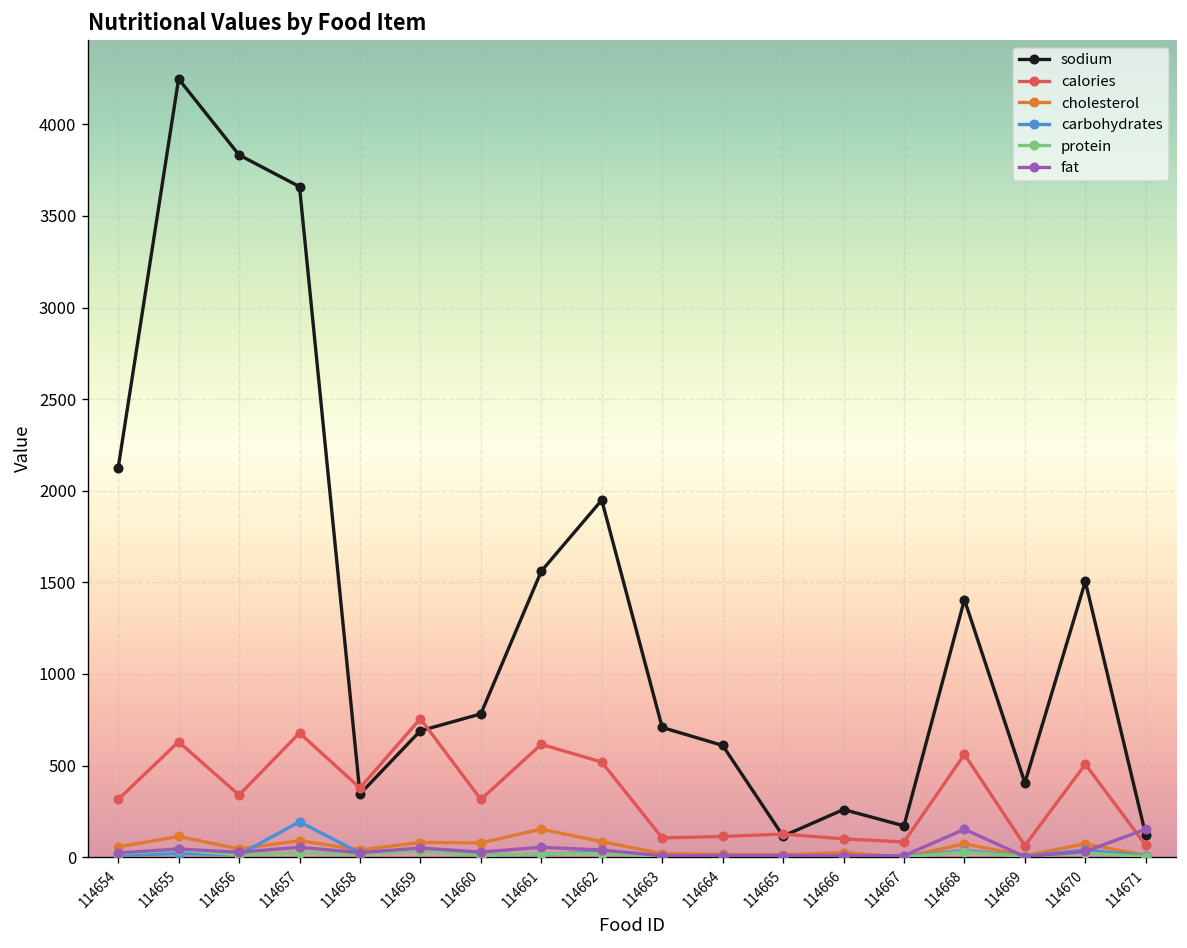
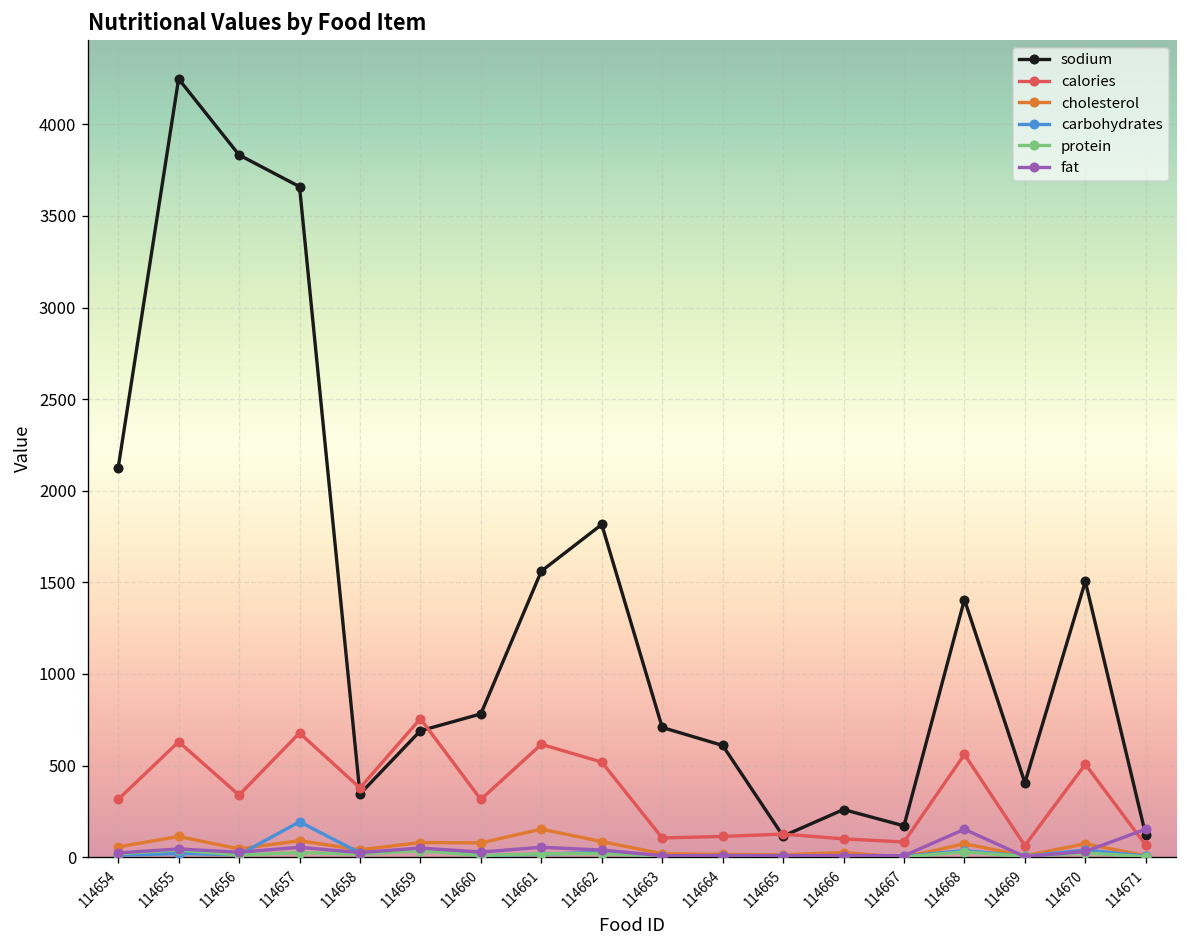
  {
    "sodium": {
      "114654": 2120,
      "114655": 4250,
      "114656": 3830,
      "114657": 3660,
      "114658": 350,
      "114659": 690,
      "114660": 780,
      "114661": 1560,
-     "114662": 1950,
+     "114662": 1820,
      "114663": 710,
      "114664": 610,
      "114666": 260,
      "114667": 170,
      "114668": 1410,
      "114669": 410,
      "114670": 1510,
      "114671": 120
    },
    "carbohydrates": {
      "114655": 20,
      "114657": 190
    },
    "protein": {
      "114657": 30
    },
    "fat": {
      "114657": 50,
      "114660": 30,
      "114661": 50,
      "114668": 150,
      "114671": 150
    }
  }
